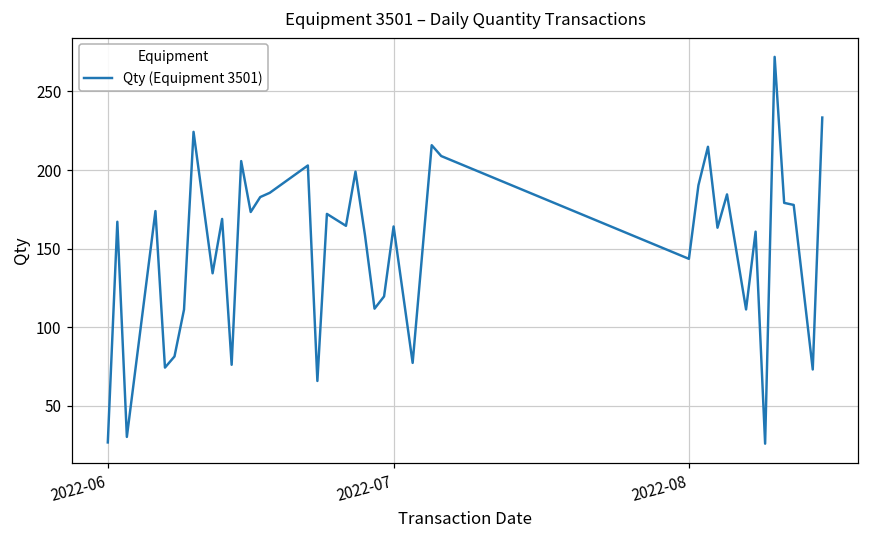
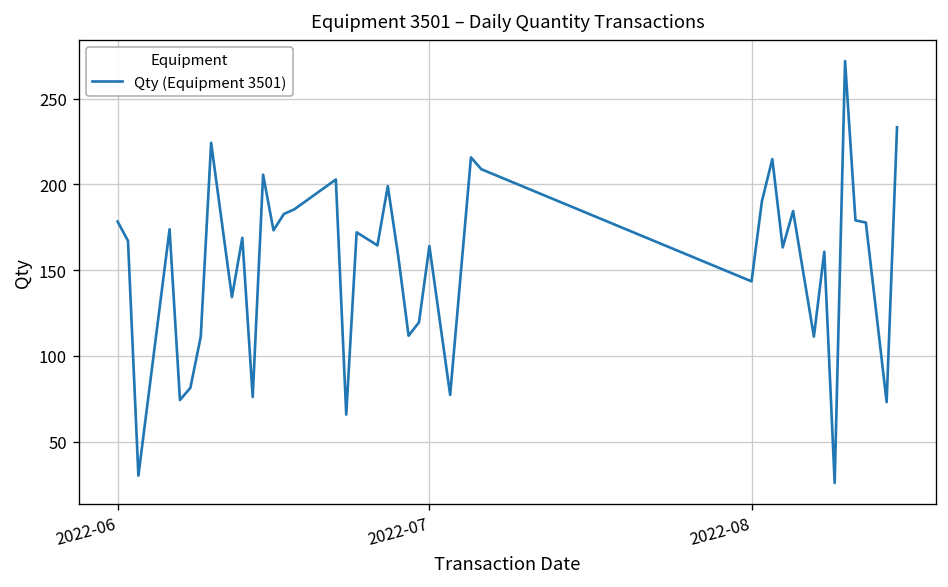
  {
-   "2022-06": 27,
+   "2022-06": 178,
    "2022-07": 164,
    "2022-08": 144
  }
